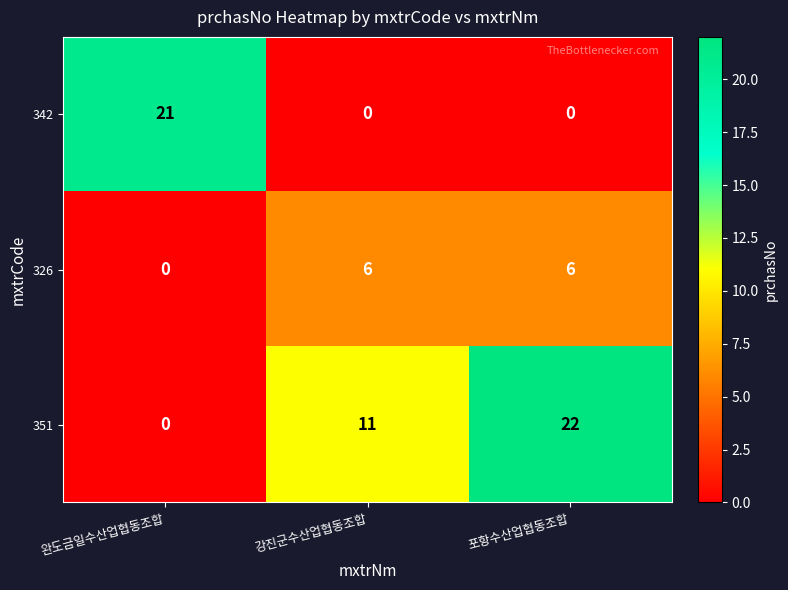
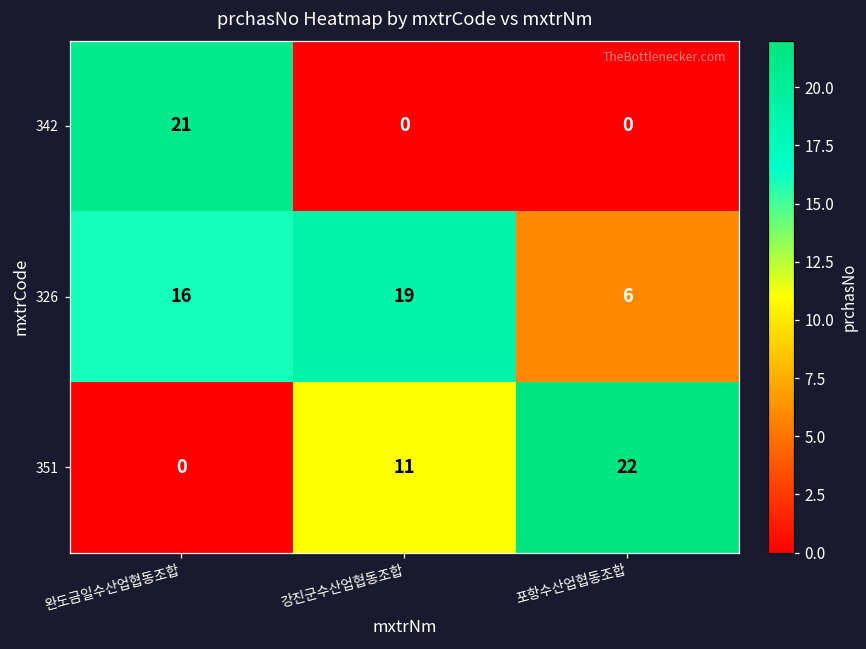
  {
    "342": {
      "완도금일수산업협동조합": 21,
      "강진군수산업협동조합": 0
    },
    "326": {
-     "완도금일수산업협동조합": 0,
-     "강진군수산업협동조합": 6,
+     "완도금일수산업협동조합": 16,
+     "강진군수산업협동조합": 19,
      "포항수산업협동조합": 6
    },
    "351": {
      "완도금일수산업협동조합": 0,
      "강진군수산업협동조합": 11,
      "포항수산업협동조합": 22
    }
  }
